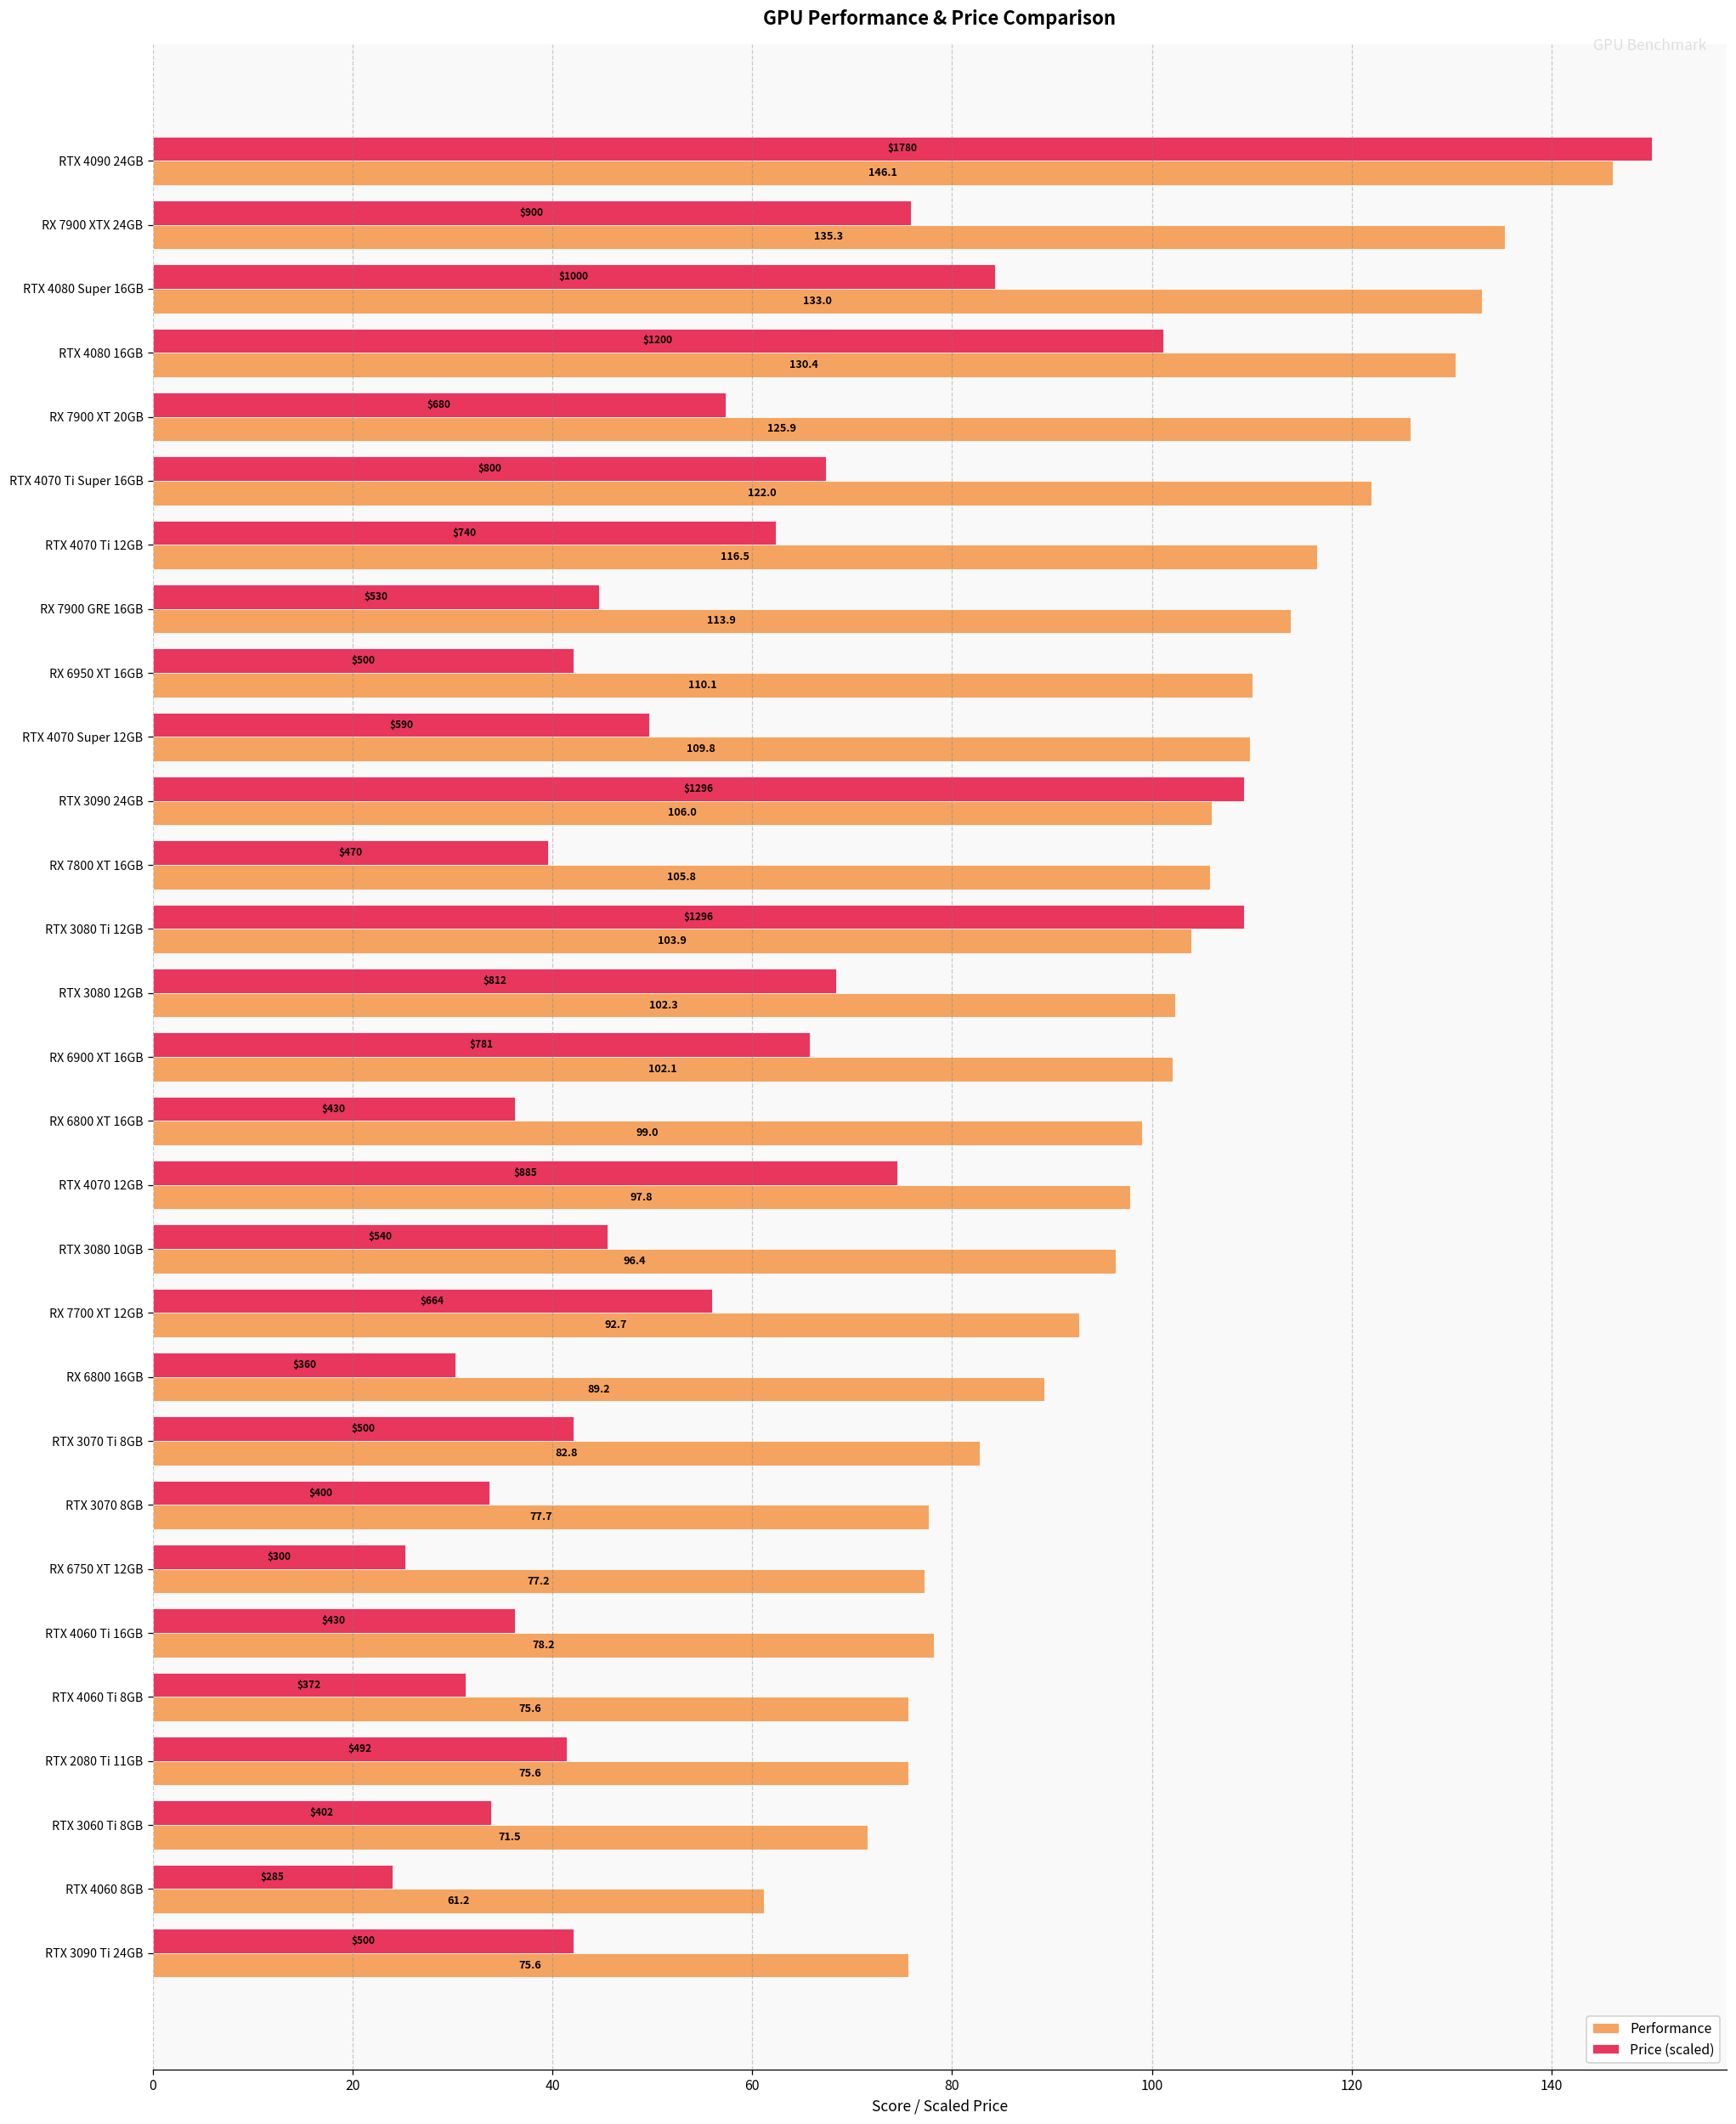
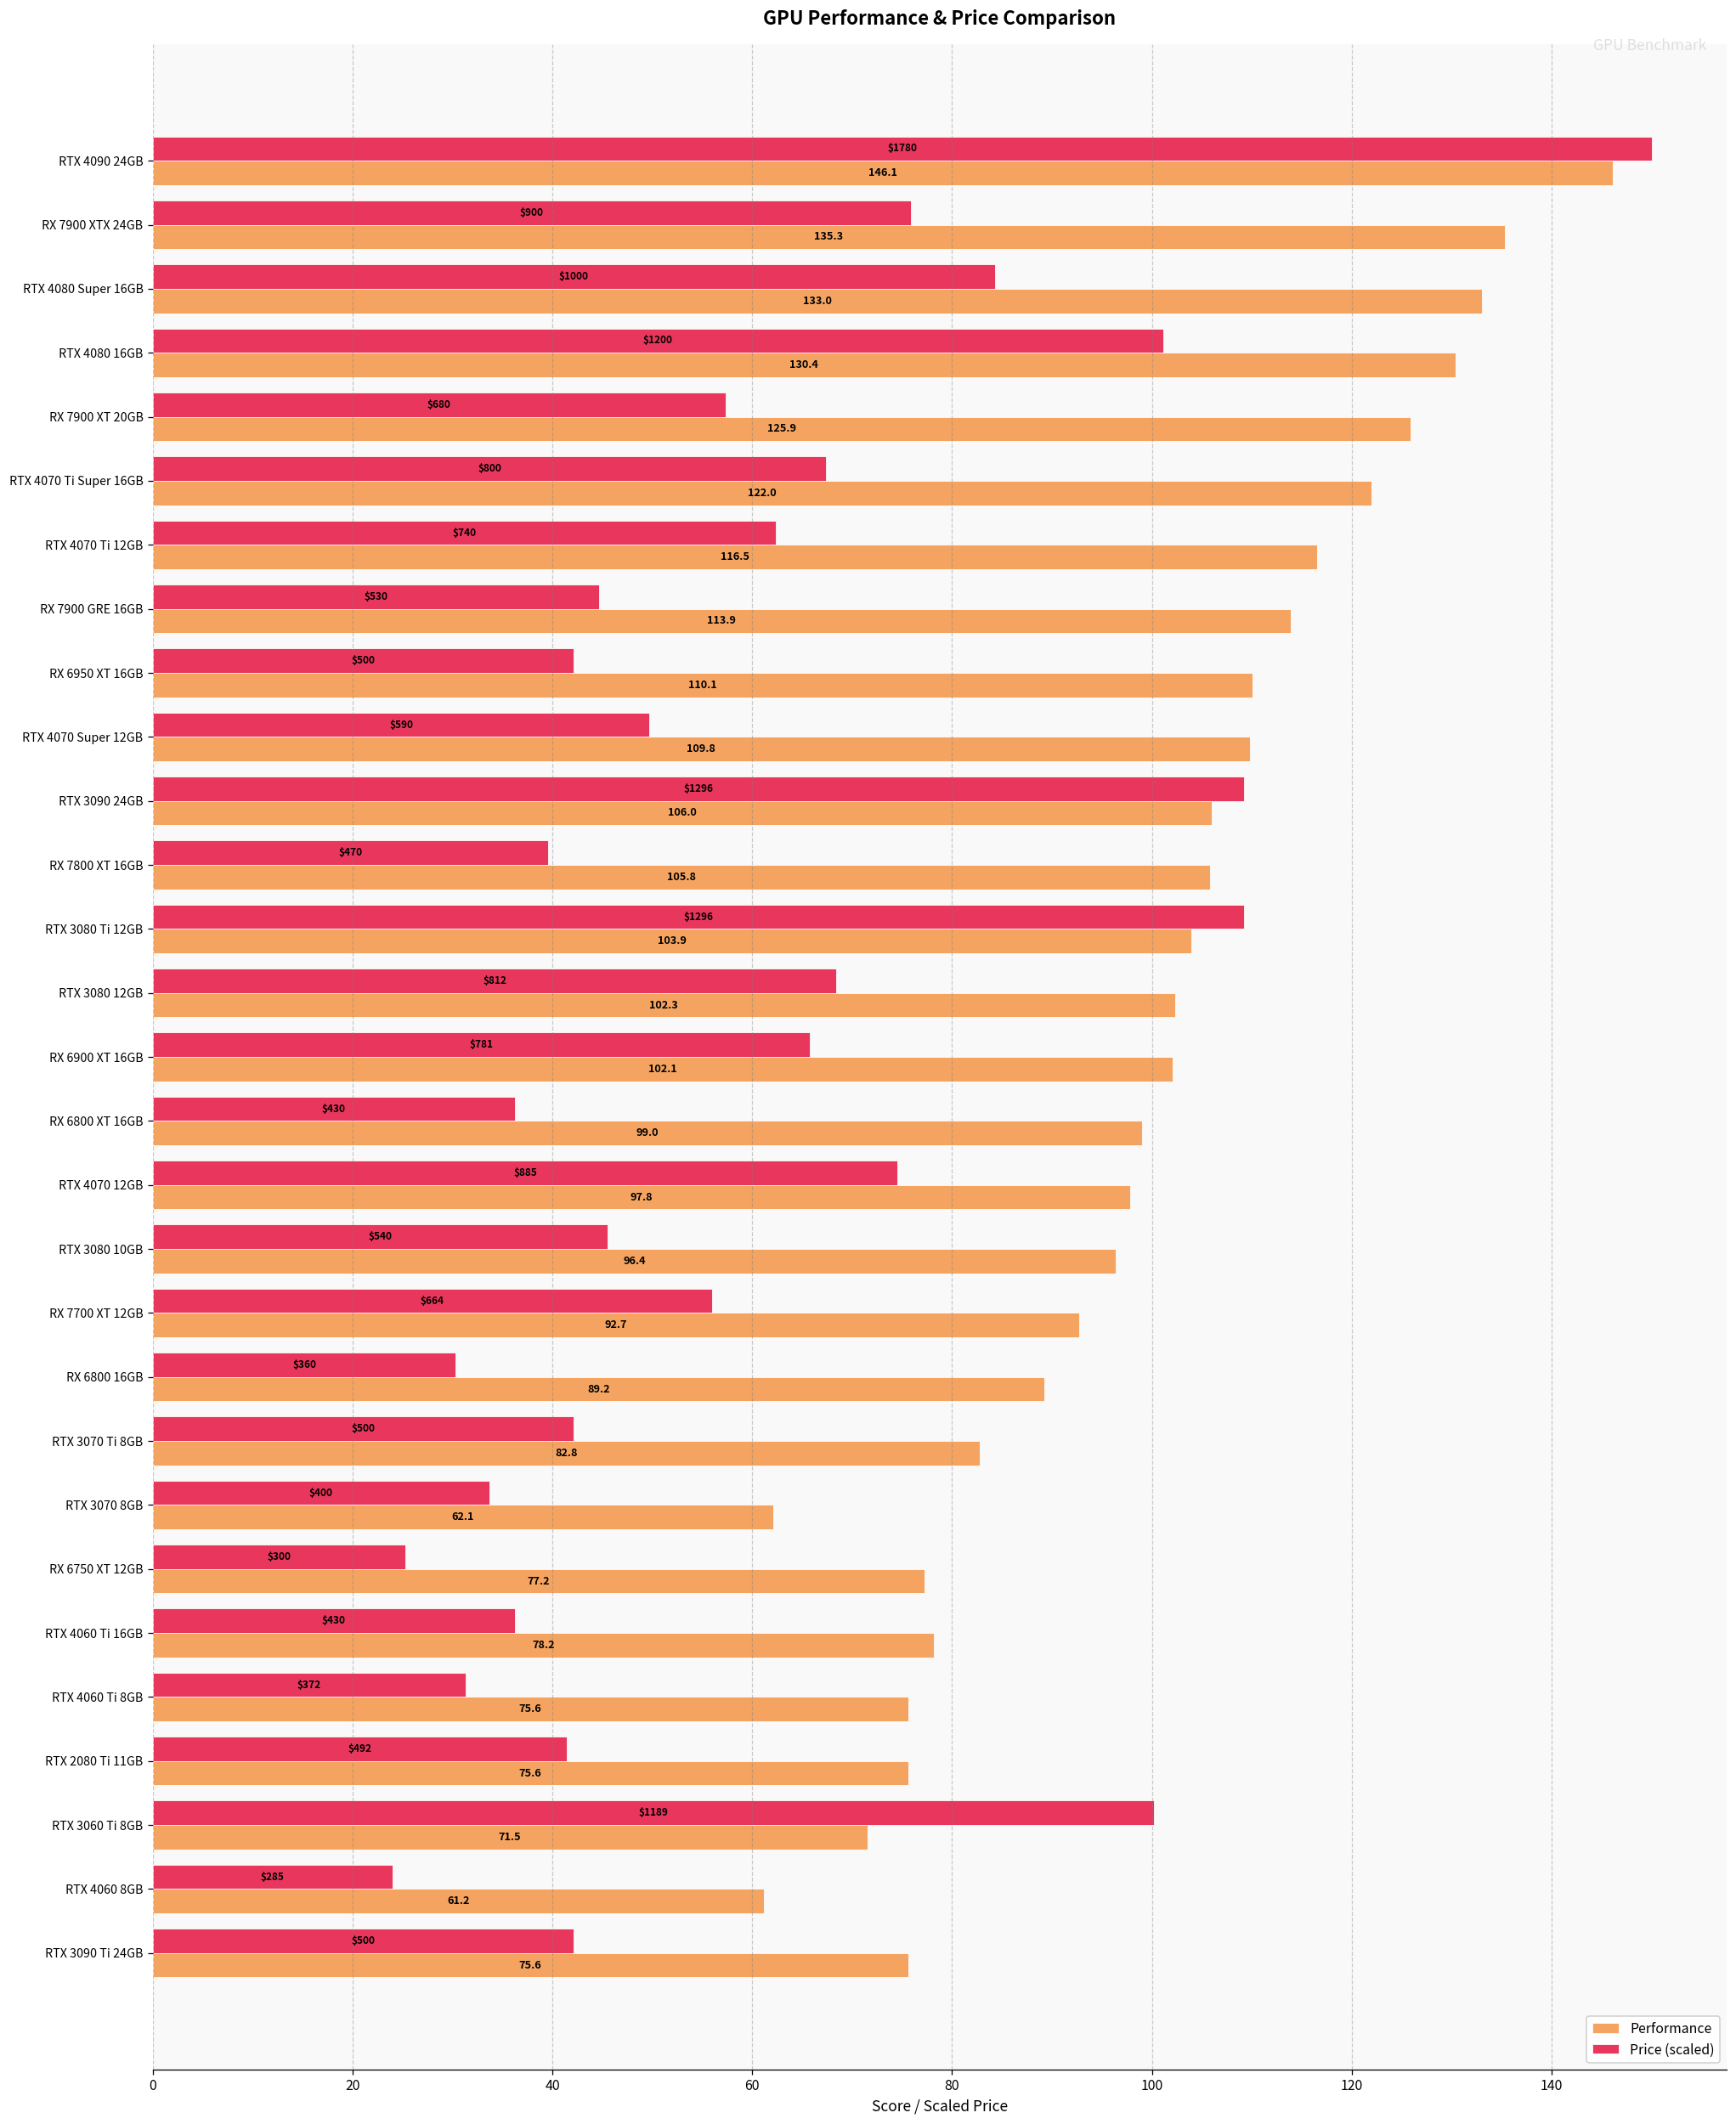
  {
    "Performance": {
      "RTX 4090 24GB": "146.1",
      "RX 7900 XTX 24GB": "135.3",
      "RTX 4080 Super 16GB": "133.0",
      "RTX 4080 16GB": "130.4",
      "RX 7900 XT 20GB": "125.9",
      "RTX 4070 Ti Super 16GB": "122.0",
      "RTX 4070 Ti 12GB": "116.5",
      "RX 7900 GRE 16GB": "113.9",
      "RX 6950 XT 16GB": "110.1",
      "RTX 4070 Super 12GB": "109.8",
      "RTX 3090 24GB": "106.0",
      "RX 7800 XT 16GB": "105.8",
      "RTX 3080 Ti 12GB": "103.9",
      "RTX 3080 12GB": "102.3",
      "RX 6900 XT 16GB": "102.1",
      "RX 6800 XT 16GB": "99.0",
      "RTX 4070 12GB": "97.8",
      "RTX 3080 10GB": "96.4",
      "RX 7700 XT 12GB": "92.7",
      "RX 6800 16GB": "89.2",
      "RTX 3070 Ti 8GB": "82.8",
-     "RTX 3070 8GB": "77.7",
+     "RTX 3070 8GB": "62.1",
      "RX 6750 XT 12GB": "77.2",
      "RTX 4060 Ti 16GB": "78.2",
      "RTX 4060 Ti 8GB": "75.6",
      "RTX 2080 Ti 11GB": "75.6",
      "RTX 3060 Ti 8GB": "71.5",
      "RTX 4060 8GB": "61.2",
      "RTX 3090 Ti 24GB": "75.6"
    },
    "Price (scaled)": {
-     "RTX 3060 Ti 8GB": "$402"
+     "RTX 3060 Ti 8GB": "$1189"
    }
  }
